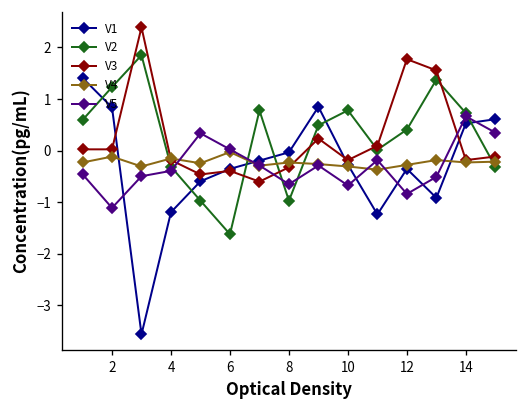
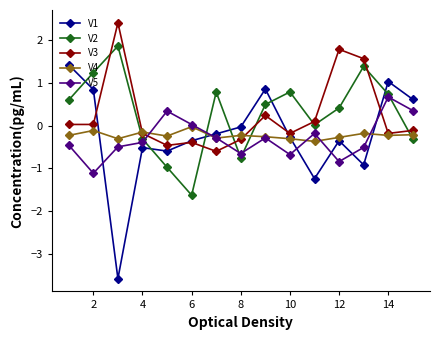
  {
    "V1": {
      "2": 0.8,
-     "4": -1.2,
+     "4": -0.5,
      "8": 0.0,
      "12": -0.4,
-     "14": 0.5
+     "14": 1.0
    },
    "V2": {
      "2": 1.2,
      "4": -0.3,
      "6": -1.6,
-     "8": -1.0,
+     "8": -0.8,
      "10": 0.8,
      "12": 0.4,
      "14": 0.7
    },
    "V3": {
      "2": 0.0,
      "8": -0.3,
      "10": -0.2,
      "12": 1.8
    },
    "V4": {
      "2": -0.1,
      "8": -0.2,
      "12": -0.3
    },
    "V5": {
      "2": -1.1,
      "4": -0.4,
      "8": -0.7,
      "10": -0.7,
      "12": -0.8,
      "14": 0.7
    }
  }
